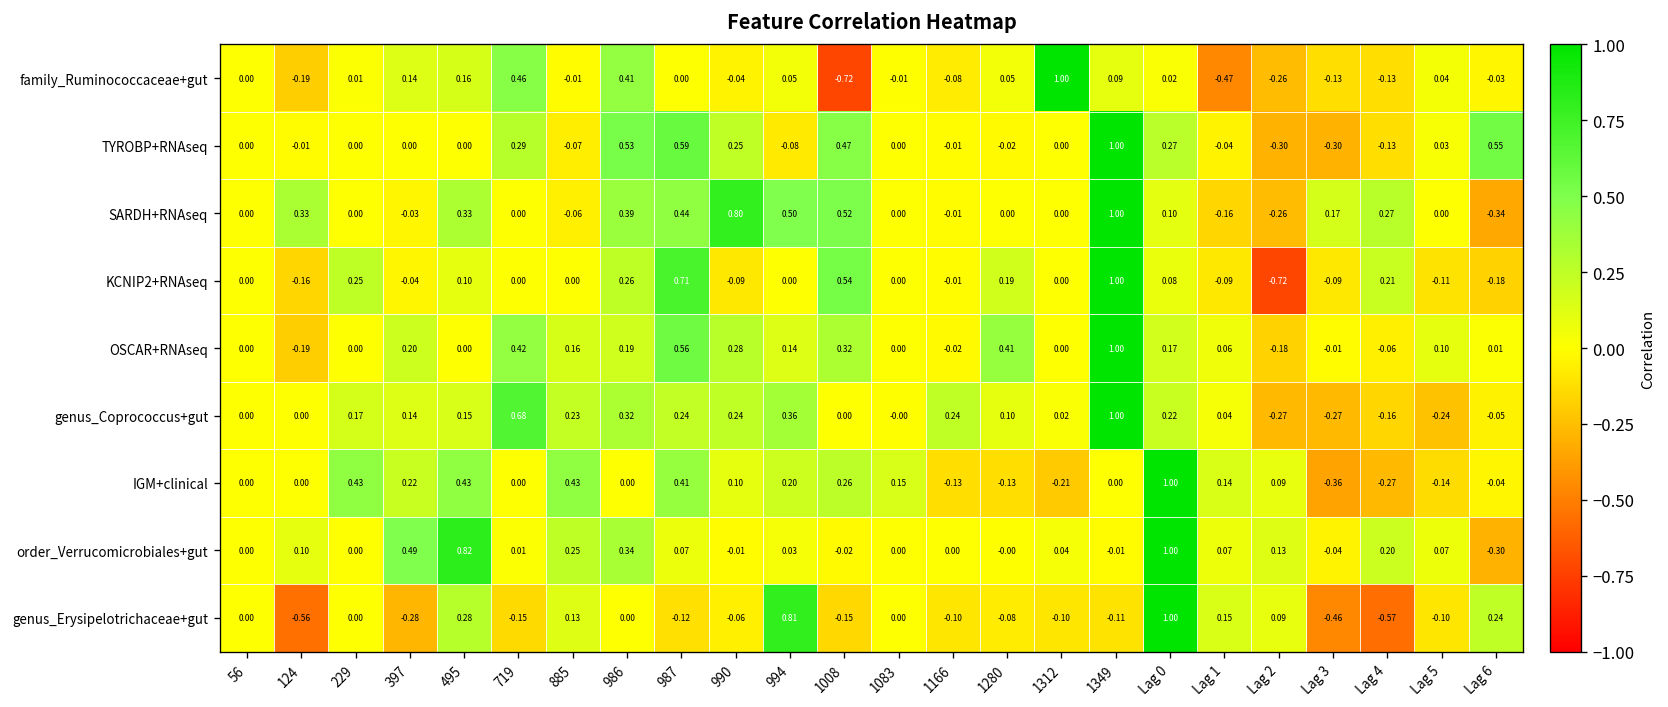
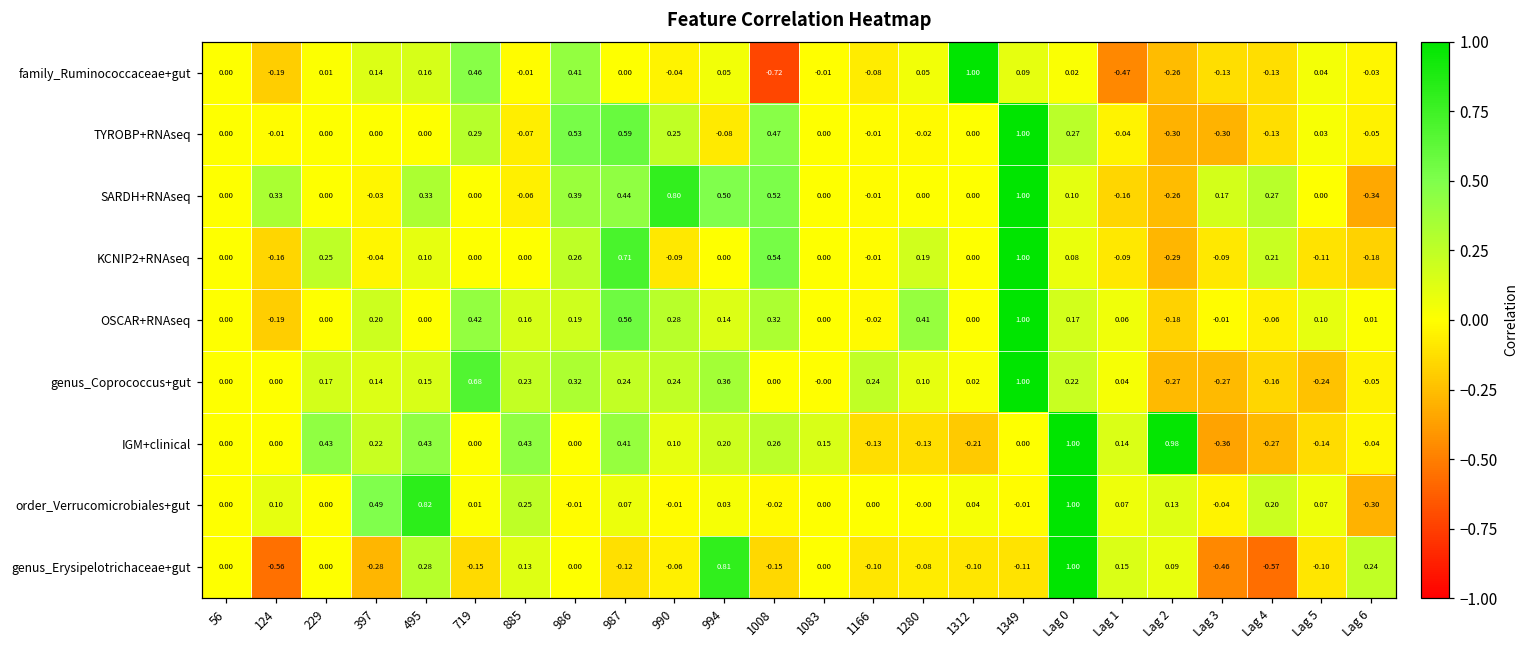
  {
    "TYROBP+RNAseq": {
      "56": 0.00,
      "124": -0.01,
      "229": 0.00,
      "397": 0.00,
      "495": 0.00,
      "719": 0.29,
      "885": -0.07,
      "986": 0.53,
      "987": 0.59,
      "990": 0.25,
      "994": -0.08,
      "1008": 0.47,
      "1083": 0.00,
      "1166": -0.01,
      "1280": -0.02,
      "1312": 0.00,
      "1349": 1.00,
      "Lag 0": 0.27,
      "Lag 1": -0.04,
      "Lag 2": -0.30,
      "Lag 3": -0.30,
      "Lag 4": -0.13,
      "Lag 5": 0.03,
-     "Lag 6": 0.55
+     "Lag 6": -0.05
    },
    "KCNIP2+RNAseq": {
      "56": 0.00,
      "124": -0.16,
      "229": 0.25,
      "397": -0.04,
      "495": 0.10,
      "719": 0.00,
      "885": 0.00,
      "986": 0.26,
      "987": 0.71,
      "990": -0.09,
      "994": 0.00,
      "1008": 0.54,
      "1083": 0.00,
      "1166": -0.01,
      "1280": 0.19,
      "1312": 0.00,
      "1349": 1.00,
      "Lag 0": 0.08,
      "Lag 1": -0.09,
-     "Lag 2": -0.72,
+     "Lag 2": -0.29,
      "Lag 3": -0.09,
      "Lag 4": 0.21,
      "Lag 5": -0.11,
      "Lag 6": -0.18
    },
    "IGM+clinical": {
      "56": 0.00,
      "124": 0.00,
      "229": 0.43,
      "397": 0.22,
      "495": 0.43,
      "719": 0.00,
      "885": 0.43,
      "986": 0.00,
      "987": 0.41,
      "990": 0.10,
      "994": 0.20,
      "1008": 0.26,
      "1083": 0.15,
      "1166": -0.13,
      "1280": -0.13,
      "1312": -0.21,
      "1349": 0.00,
      "Lag 0": 1.00,
      "Lag 1": 0.14,
-     "Lag 2": 0.09,
+     "Lag 2": 0.98,
      "Lag 3": -0.36,
      "Lag 4": -0.27,
      "Lag 5": -0.14,
      "Lag 6": -0.04
    },
    "order_Verrucomicrobiales+gut": {
      "56": 0.00,
      "124": 0.10,
      "229": 0.00,
      "397": 0.49,
      "495": 0.82,
      "719": 0.01,
      "885": 0.25,
-     "986": 0.34,
+     "986": -0.01,
      "987": 0.07,
      "990": -0.01,
      "994": 0.03,
      "1008": -0.02,
      "1083": 0.00,
      "1166": 0.00,
      "1280": -0.00,
      "1312": 0.04,
      "1349": -0.01,
      "Lag 0": 1.00,
      "Lag 1": 0.07,
      "Lag 2": 0.13,
      "Lag 3": -0.04,
      "Lag 4": 0.20,
      "Lag 5": 0.07,
      "Lag 6": -0.30
    }
  }
